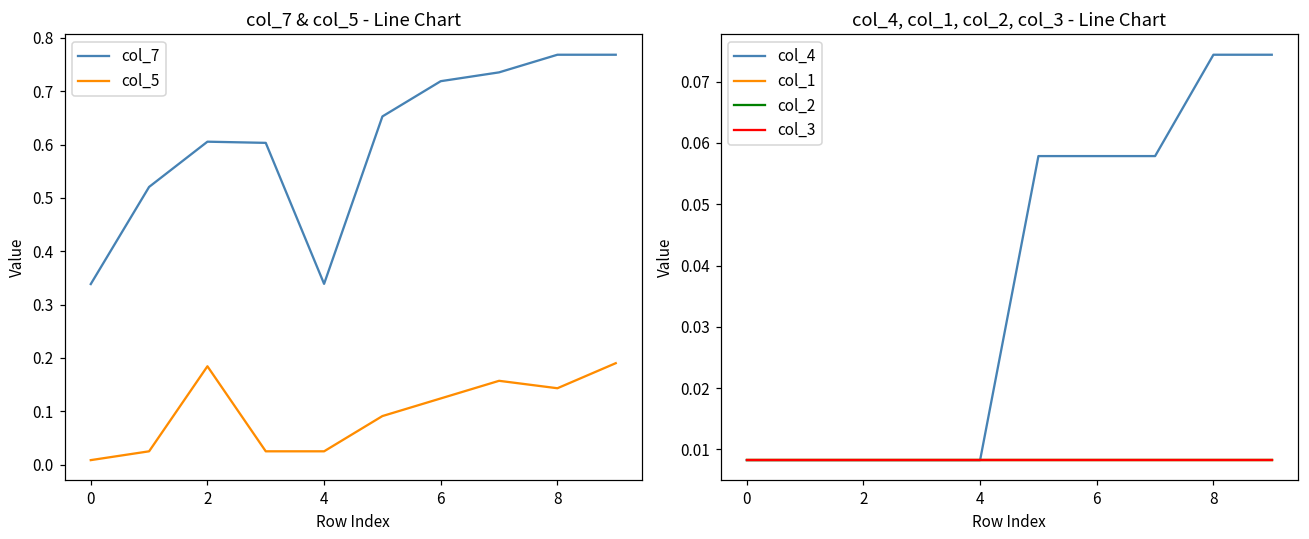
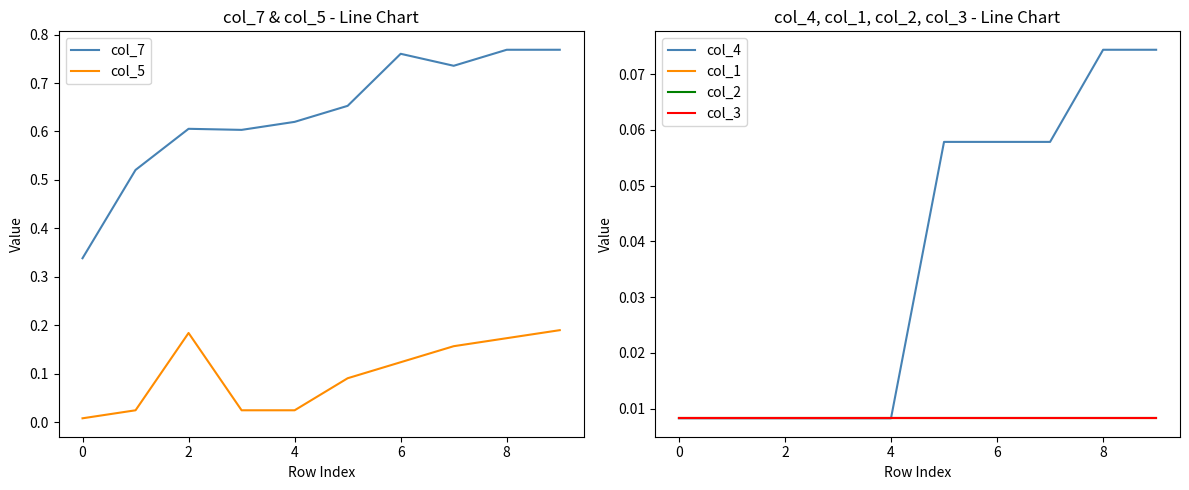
  {
    "col_7 & col_5 - Line Chart": {
      "col_7": {
        "0": 0.34,
        "2": 0.61,
-       "4": 0.34,
-       "6": 0.72,
+       "4": 0.62,
+       "6": 0.76,
        "8": 0.77
      },
      "col_5": {
        "0": 0.01,
        "2": 0.18,
        "4": 0.02,
        "6": 0.12,
-       "8": 0.14
+       "8": 0.17
      }
    },
    "col_4, col_1, col_2, col_3 - Line Chart": {
      "col_4": {
        "6": 0.058,
        "8": 0.074
      },
      "col_3": {
        "6": 0.008,
        "8": 0.008
      }
    }
  }
